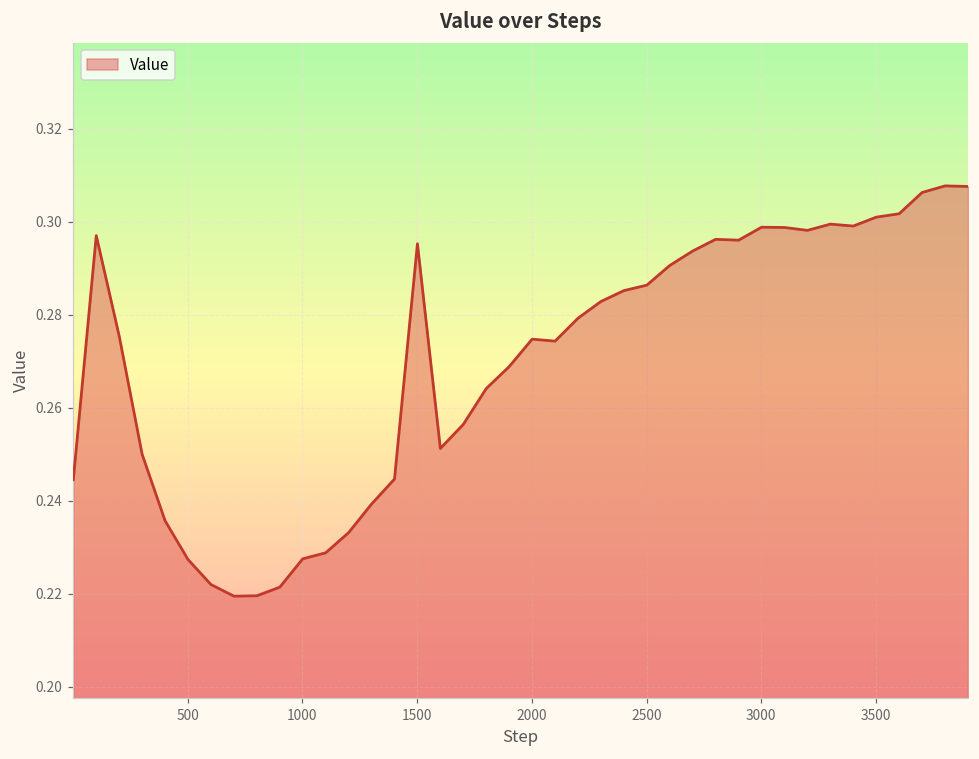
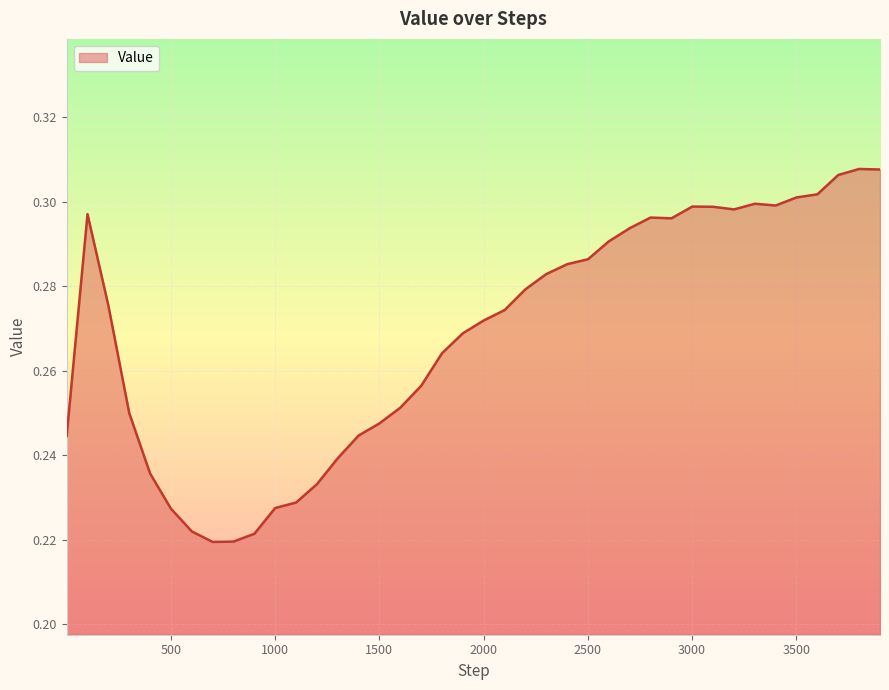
  {
    "500": 0.227,
    "1000": 0.228,
-   "1500": 0.295,
-   "2000": 0.275,
+   "1500": 0.248,
+   "2000": 0.272,
    "2500": 0.286,
    "3000": 0.299,
    "3500": 0.301
  }
